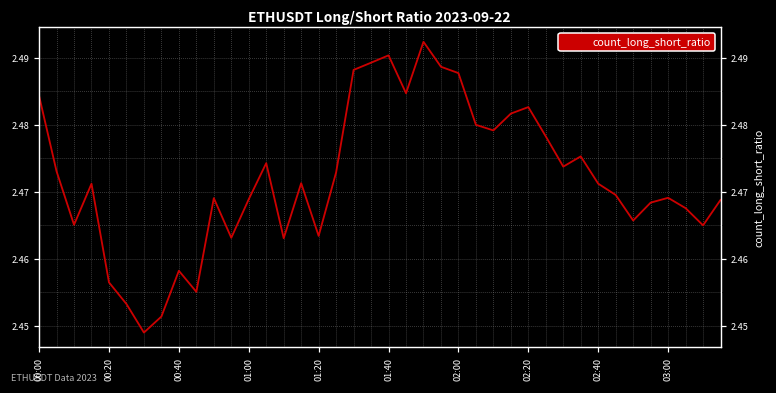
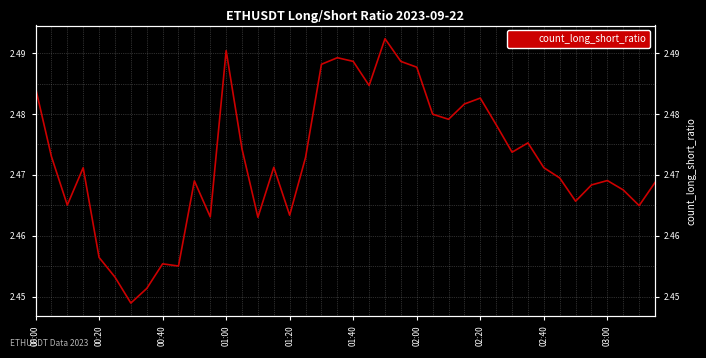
  {
    "00:00": 2.484,
    "00:20": 2.456,
-   "00:40": 2.458,
-   "01:00": 2.469,
+   "00:40": 2.455,
+   "01:00": 2.490,
    "01:20": 2.463,
-   "01:40": 2.490,
+   "01:40": 2.489,
    "02:00": 2.488,
    "02:20": 2.483,
    "02:40": 2.471,
    "03:00": 2.469
  }
